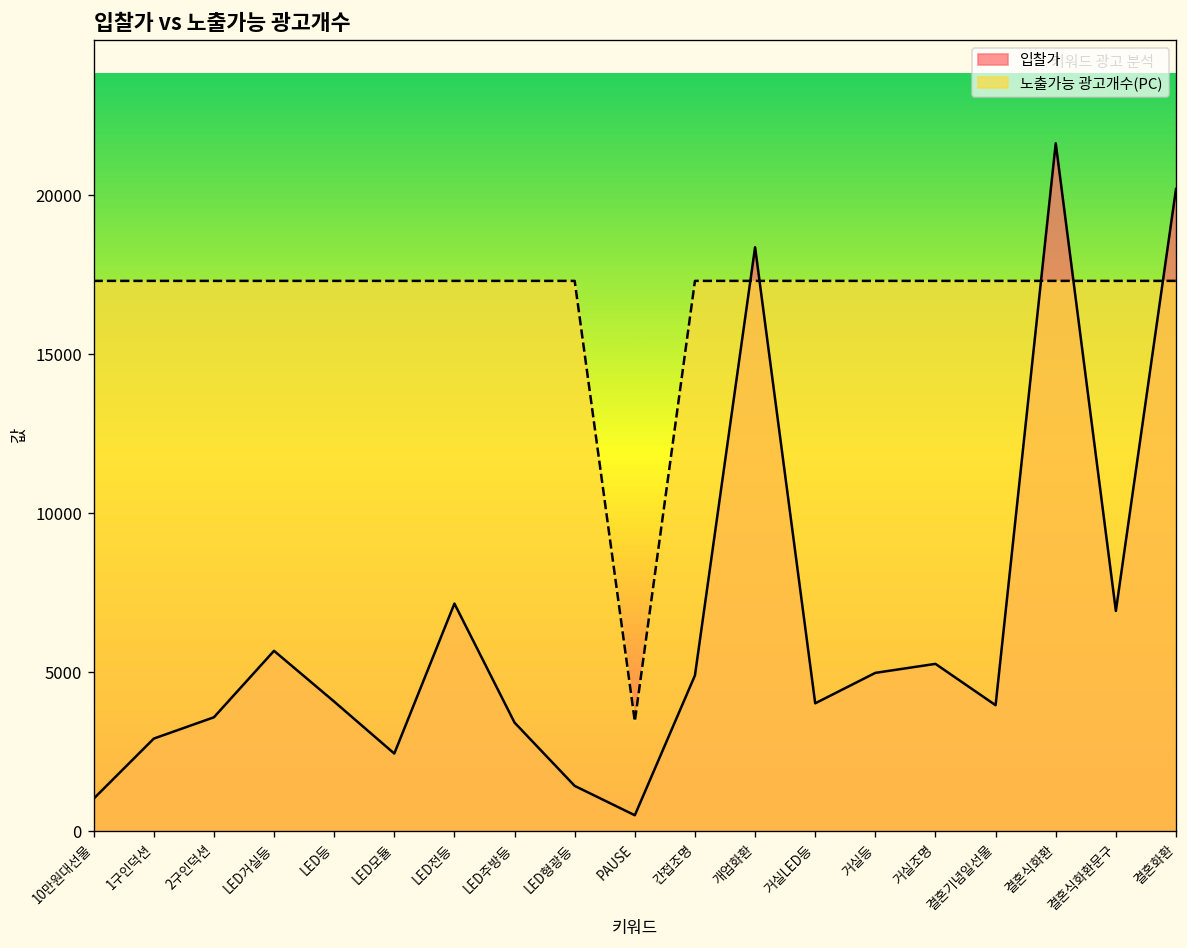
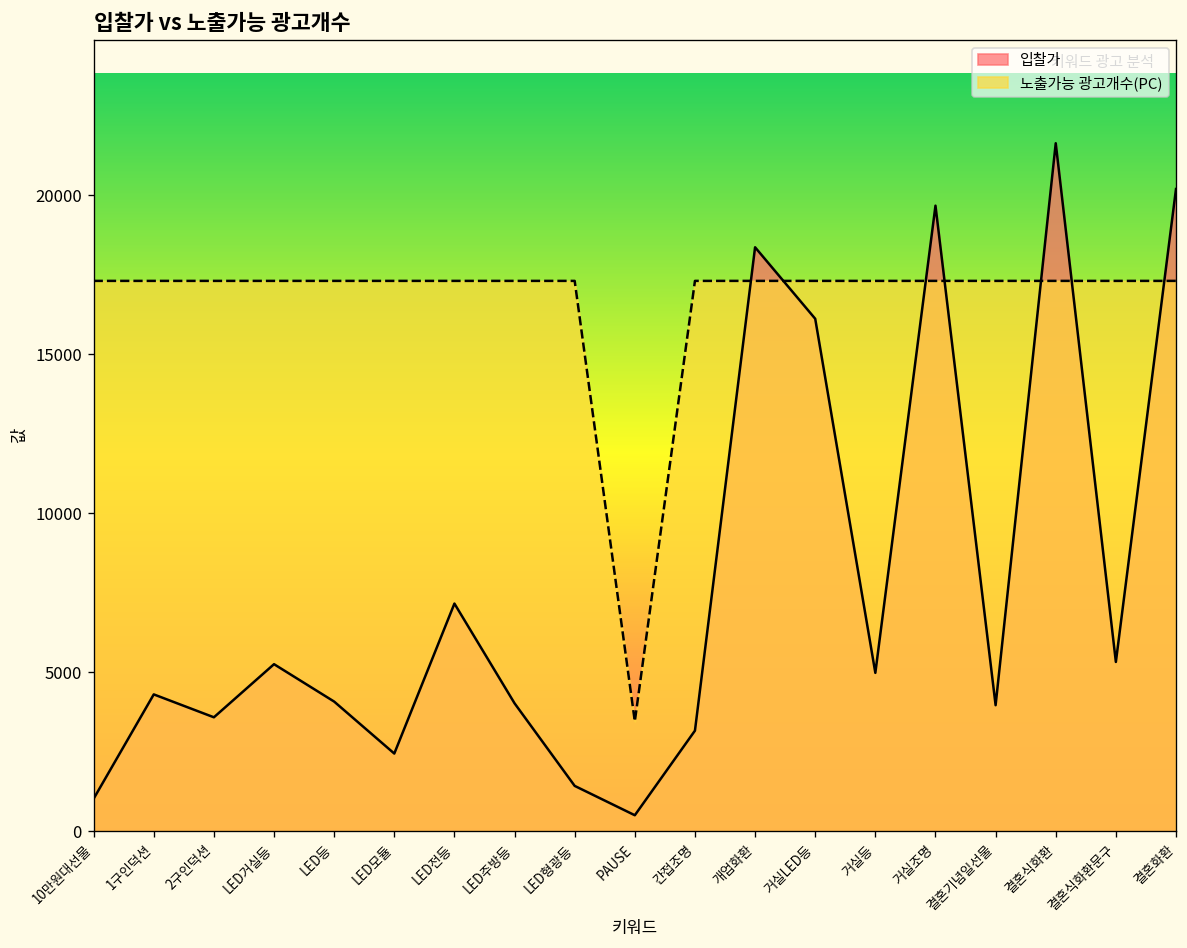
  {
    "입찰가": {
      "10만원대선물": 1000,
-     "1구인덕션": 2900,
+     "1구인덕션": 4300,
      "2구인덕션": 3600,
-     "LED거실등": 5700,
+     "LED거실등": 5300,
      "LED등": 4100,
      "LED모듈": 2500,
      "LED전등": 7200,
-     "LED주방등": 3400,
+     "LED주방등": 4000,
      "LED형광등": 1400,
      "PAUSE": 500,
-     "간접조명": 4900,
+     "간접조명": 3200,
      "개업화환": 18400,
-     "거실LED등": 4000,
+     "거실LED등": 16100,
      "거실등": 5000,
-     "거실조명": 5300,
+     "거실조명": 19700,
      "결혼기념일선물": 4000,
      "결혼식화환": 21600,
-     "결혼식화환문구": 6900,
+     "결혼식화환문구": 5300,
      "결혼화환": 20200
    },
    "노출가능 광고개수(PC)": {
      "10만원대선물": 17300,
      "1구인덕션": 17300,
      "2구인덕션": 17300,
      "LED거실등": 17300,
      "LED등": 17300,
      "LED모듈": 17300,
      "LED전등": 17300,
      "LED주방등": 17300,
      "LED형광등": 17300,
      "PAUSE": 3500,
      "간접조명": 17300,
      "개업화환": 17300,
      "거실LED등": 17300,
      "거실등": 17300,
      "거실조명": 17300,
      "결혼기념일선물": 17300,
      "결혼식화환": 17300,
      "결혼식화환문구": 17300,
      "결혼화환": 17300
    }
  }
